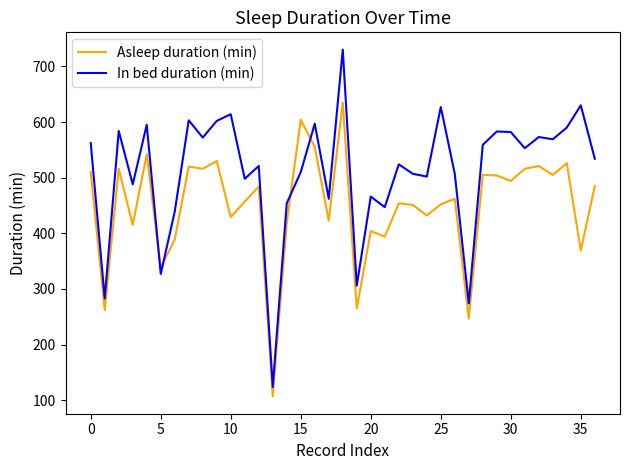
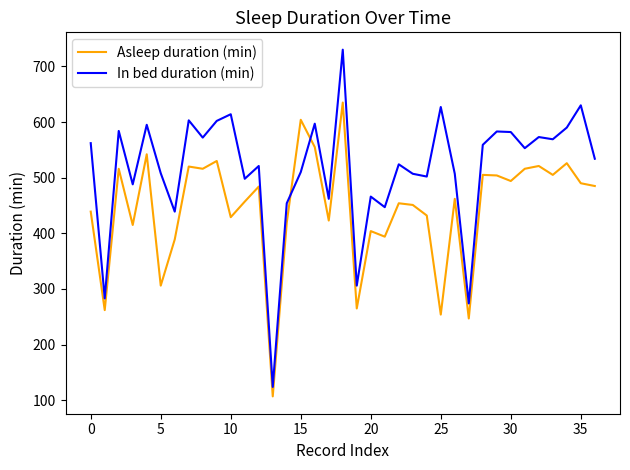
  {
    "Asleep duration (min)": {
-     "0": 510,
-     "5": 340,
+     "0": 440,
+     "5": 310,
      "10": 430,
      "15": 600,
      "20": 400,
-     "25": 450,
+     "25": 250,
      "30": 490,
-     "35": 370
+     "35": 490
    },
    "In bed duration (min)": {
      "0": 560,
-     "5": 330,
+     "5": 510,
      "10": 610,
      "15": 510,
      "20": 470,
      "25": 630,
      "30": 580,
      "35": 630
    }
  }
